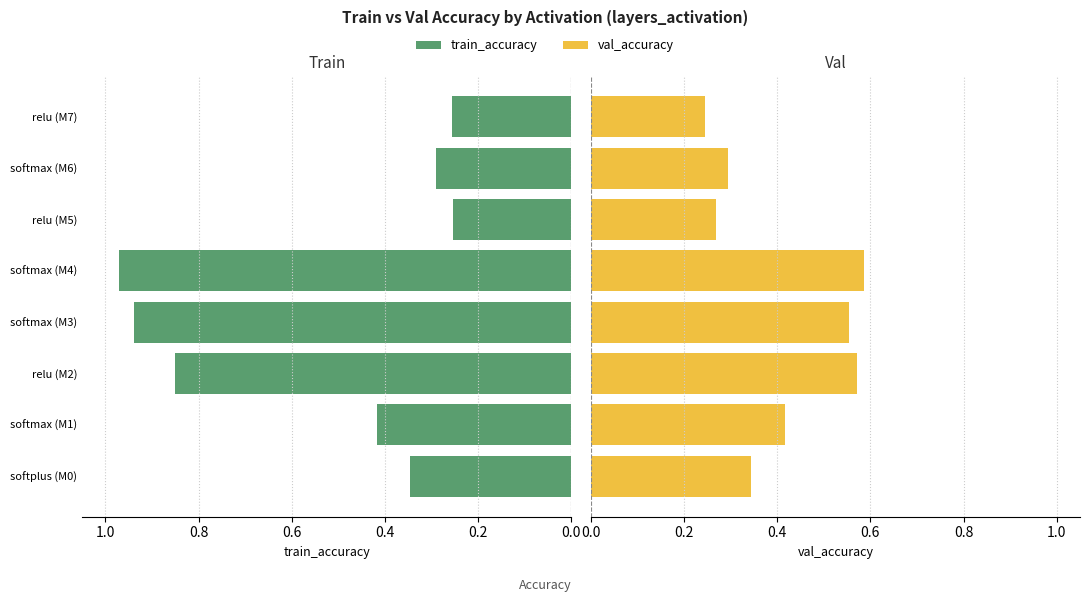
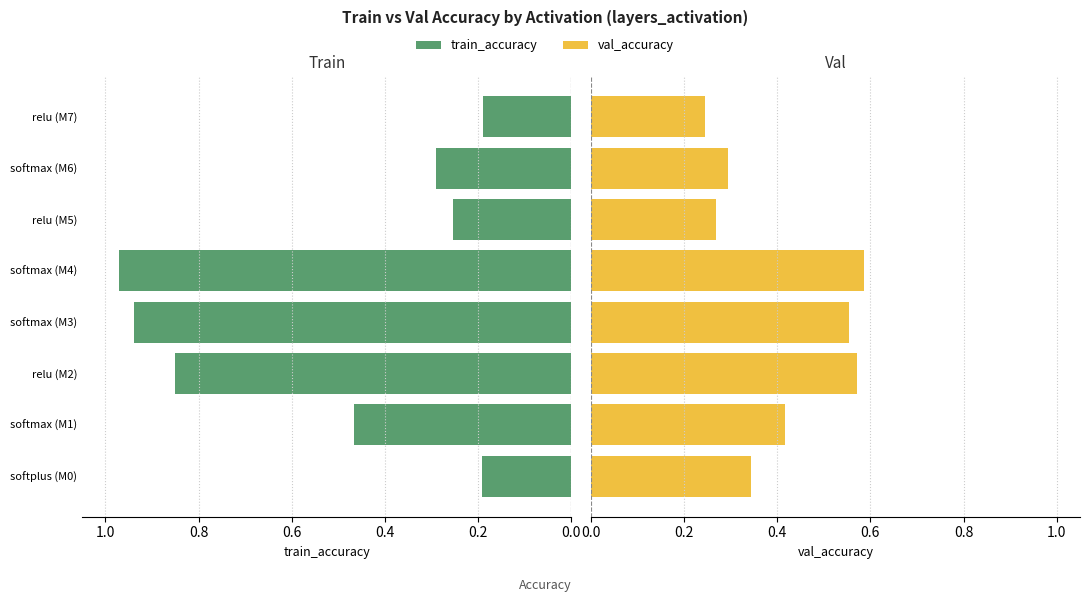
  {
    "Train": {
-     "relu (M7)": 0.26,
+     "relu (M7)": 0.19,
      "softmax (M6)": 0.29,
      "relu (M5)": 0.25,
      "softmax (M4)": 0.97,
      "softmax (M3)": 0.94,
      "relu (M2)": 0.85,
-     "softmax (M1)": 0.42,
-     "softplus (M0)": 0.35
+     "softmax (M1)": 0.47,
+     "softplus (M0)": 0.19
    }
  }
